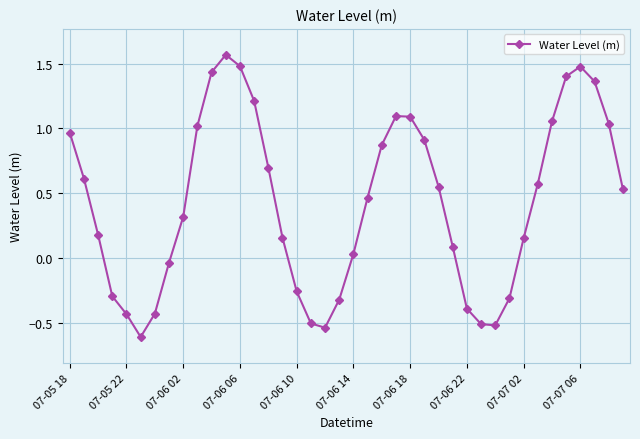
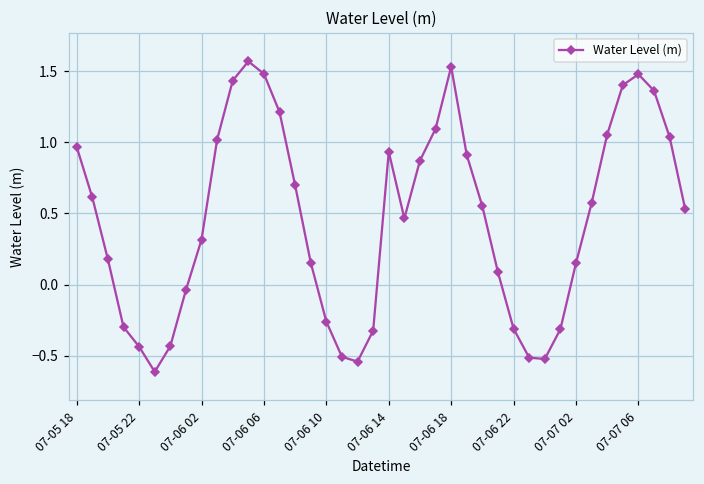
  {
    "07-05 18": 0.97,
    "07-05 22": -0.44,
    "07-06 02": 0.32,
    "07-06 06": 1.48,
    "07-06 10": -0.26,
-   "07-06 14": 0.03,
-   "07-06 18": 1.09,
-   "07-06 22": -0.39,
+   "07-06 14": 0.93,
+   "07-06 18": 1.53,
+   "07-06 22": -0.31,
    "07-07 02": 0.15,
    "07-07 06": 1.48
  }
